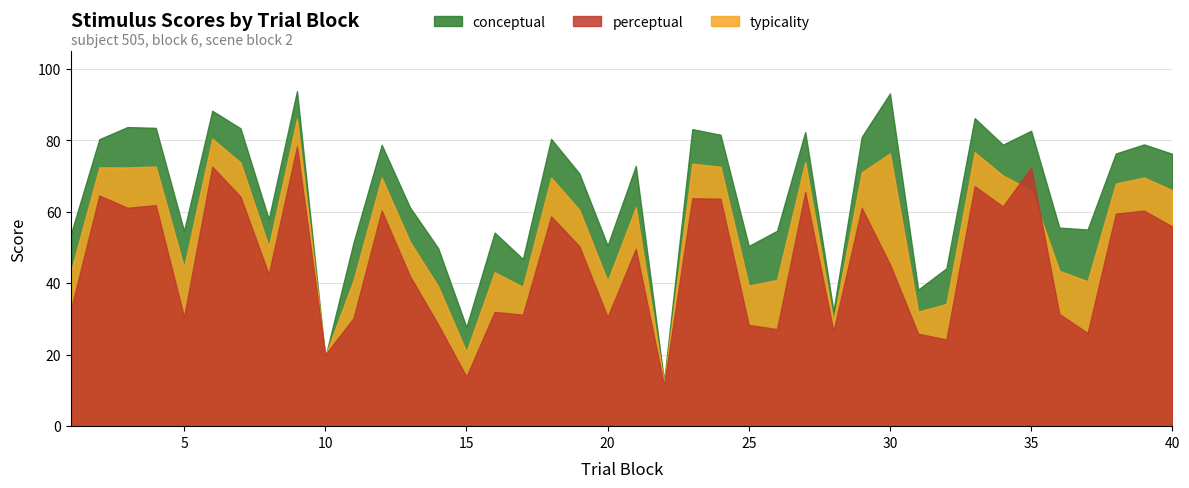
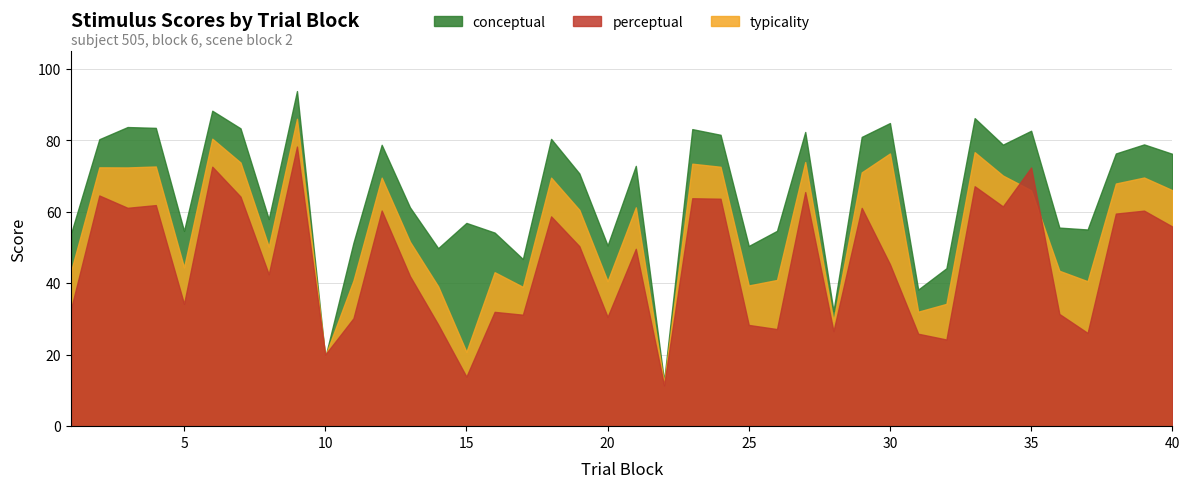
  {
    "conceptual": {
      "5": 55,
-     "15": 28,
+     "15": 57,
      "20": 51,
      "25": 50,
-     "30": 93,
+     "30": 85,
      "35": 83,
      "40": 76
    },
    "typicality": {
      "5": 44,
      "15": 21,
      "20": 41,
      "25": 39,
      "30": 76,
      "35": 66,
      "40": 66
    },
    "perceptual": {
-     "5": 31,
+     "5": 34,
      "15": 14,
      "20": 31,
      "25": 28,
      "30": 45,
      "35": 72,
      "40": 56
    }
  }
